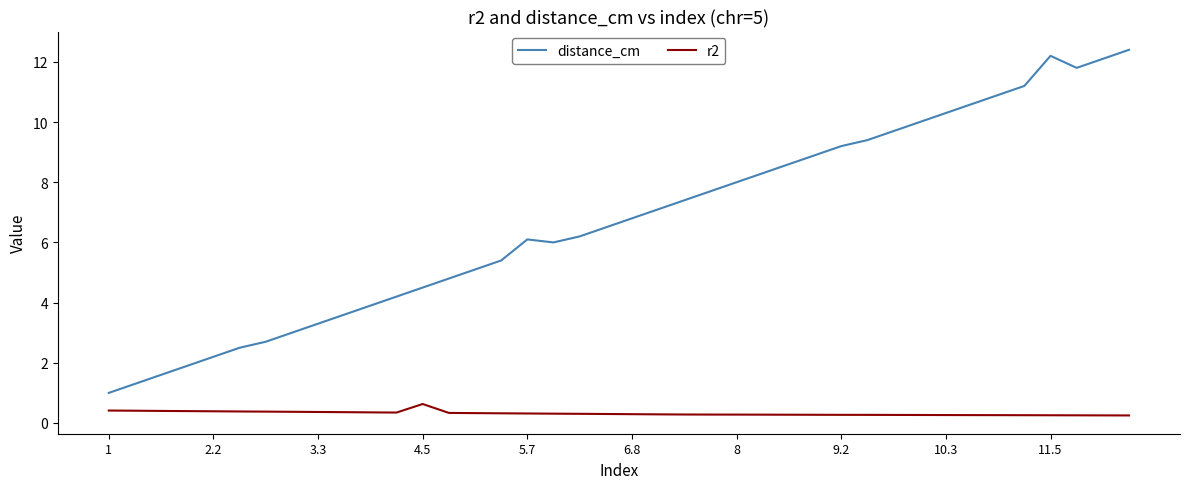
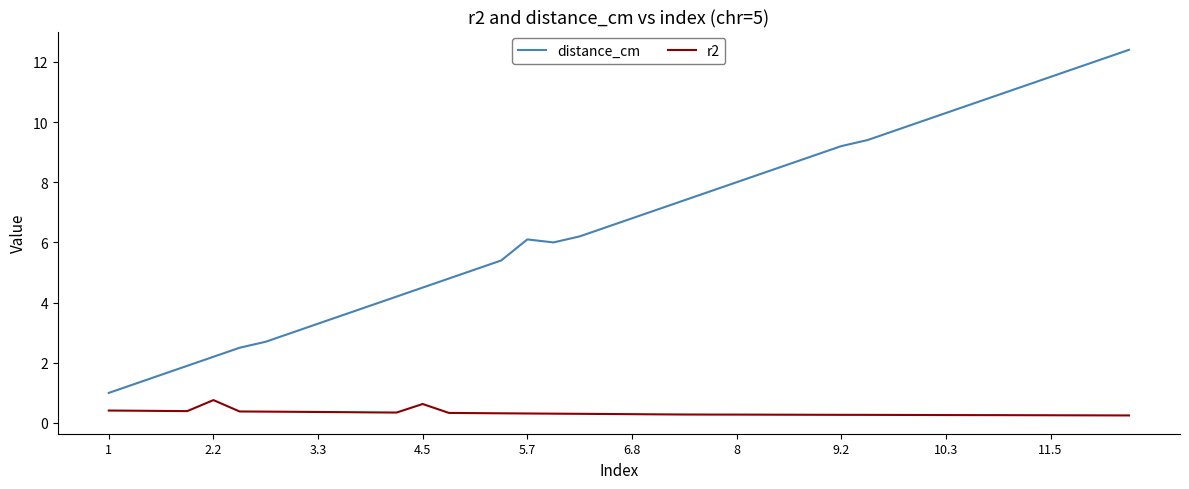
  {
    "distance_cm": {
      "1": 1.0,
      "2.2": 2.2,
      "3.3": 3.3,
      "4.5": 4.5,
      "5.7": 6.1,
      "6.8": 6.8,
      "8": 8.0,
      "9.2": 9.2,
      "10.3": 10.3,
-     "11.5": 12.2
+     "11.5": 11.5
    },
    "r2": {
      "1": 0.4,
-     "2.2": 0.4,
+     "2.2": 0.8,
      "3.3": 0.4,
      "4.5": 0.6,
      "5.7": 0.3,
      "6.8": 0.3,
      "8": 0.3,
      "9.2": 0.3,
      "10.3": 0.3,
      "11.5": 0.3
    }
  }
